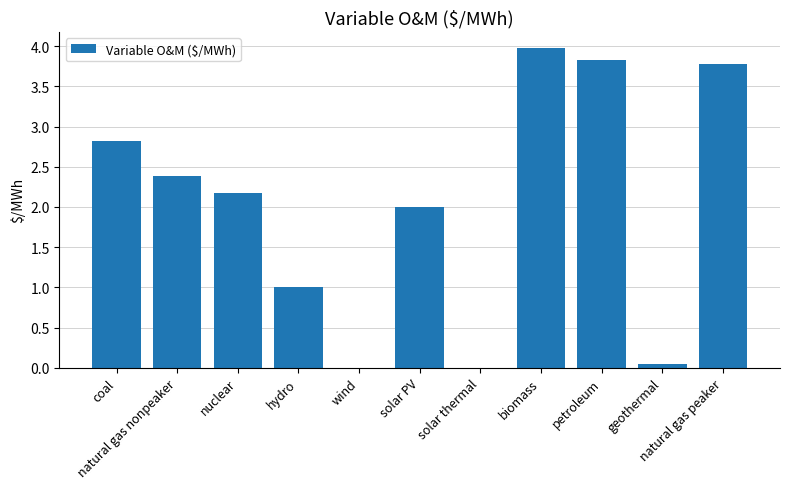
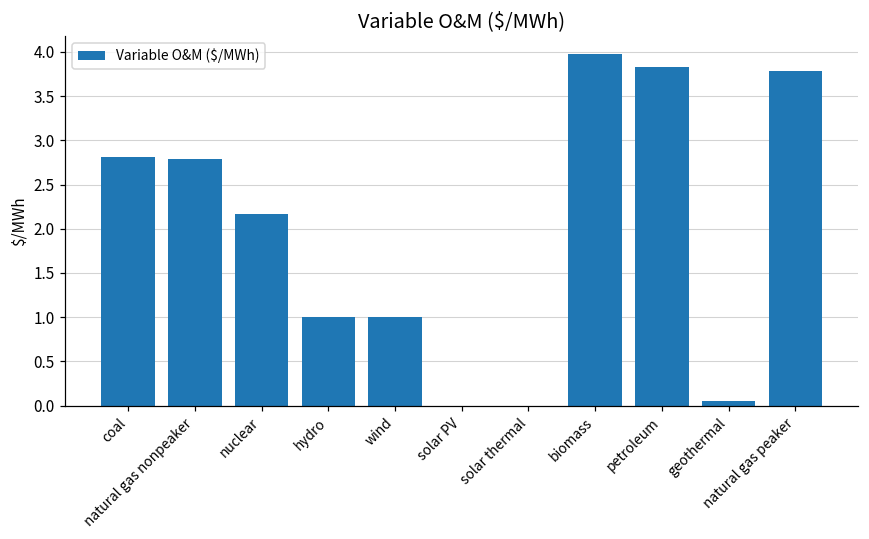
  {
    "coal": 2.8,
-   "natural gas nonpeaker": 2.4,
+   "natural gas nonpeaker": 2.8,
    "nuclear": 2.2,
    "hydro": 1.0,
-   "wind": 0,
-   "solar PV": 2,
+   "wind": 1,
+   "solar PV": 0,
    "solar thermal": 0.0,
    "biomass": 4.0,
    "petroleum": 3.8,
    "geothermal": 0.1,
    "natural gas peaker": 3.8
  }
